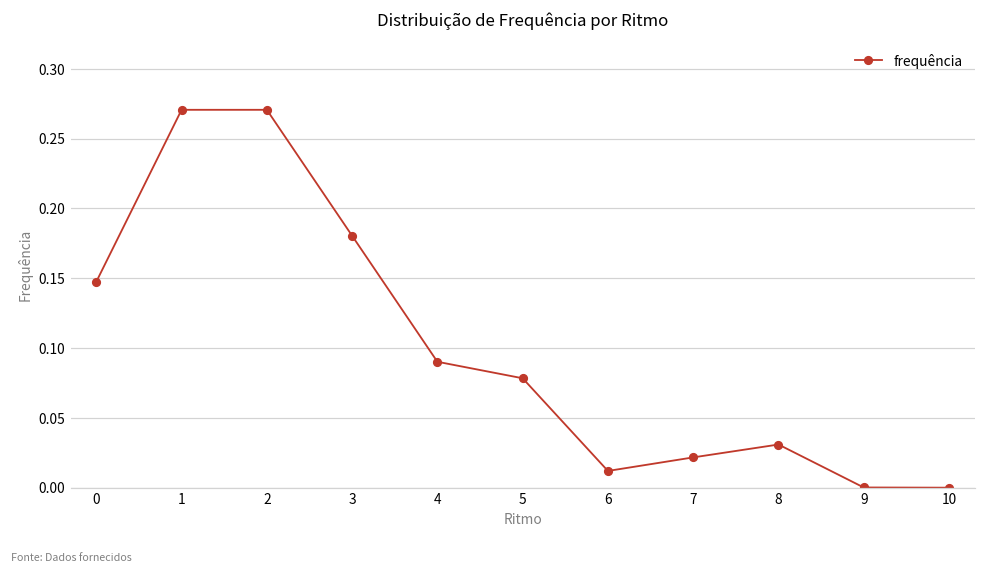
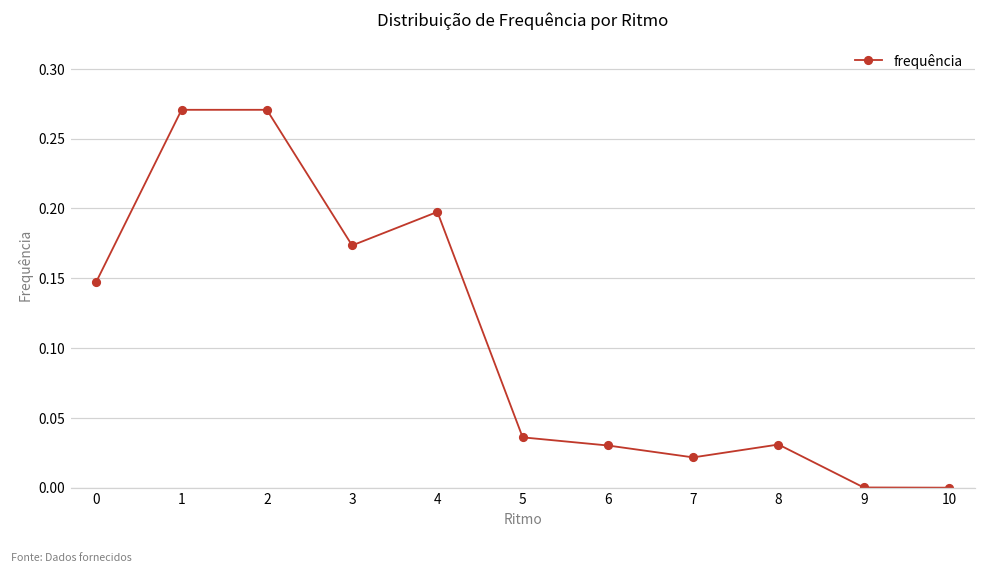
  {
    "0": 0.148,
    "1": 0.271,
    "2": 0.271,
-   "3": 0.180,
-   "4": 0.090,
-   "5": 0.078,
-   "6": 0.012,
+   "3": 0.174,
+   "4": 0.198,
+   "5": 0.036,
+   "6": 0.030,
    "7": 0.022,
    "8": 0.031,
    "9": 0.000,
    "10": 0.000
  }
